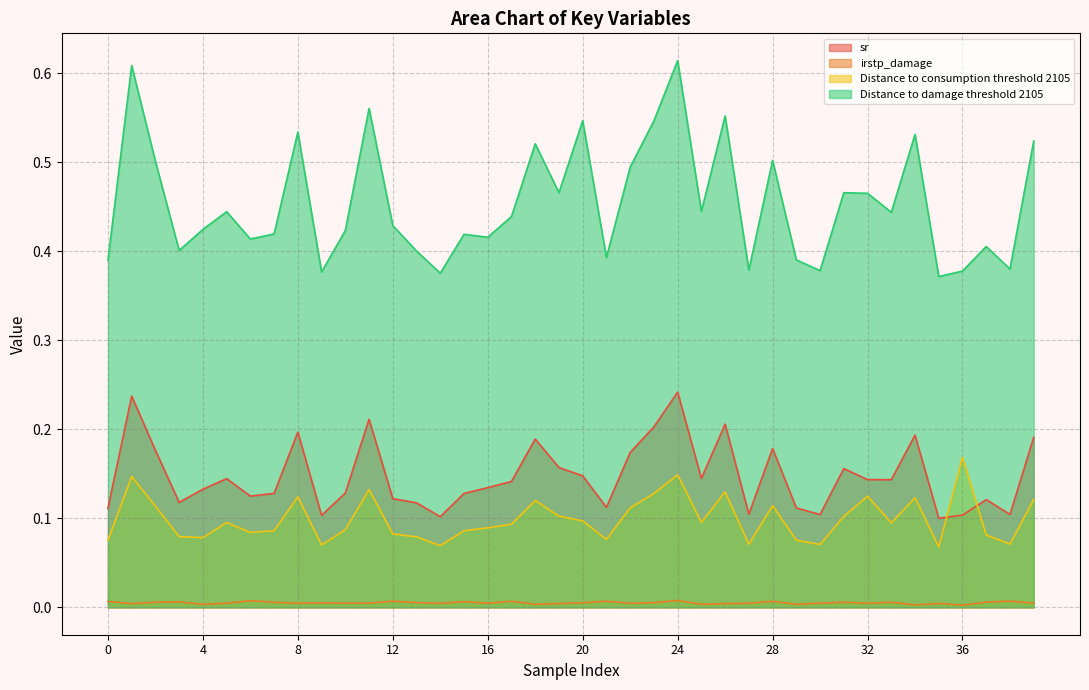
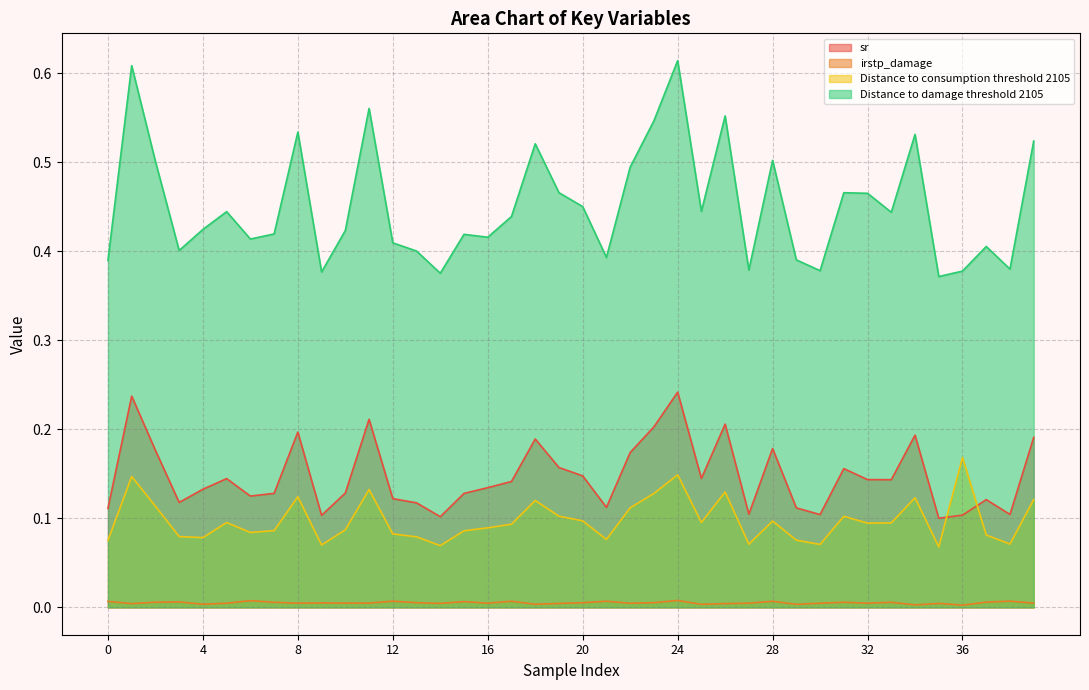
  {
    "Distance to consumption threshold 2105": {
      "0": 0.08,
      "4": 0.08,
      "8": 0.12,
      "12": 0.08,
      "16": 0.09,
      "20": 0.10,
      "24": 0.15,
-     "28": 0.11,
-     "32": 0.12,
+     "28": 0.10,
+     "32": 0.09,
      "36": 0.17
    },
    "Distance to damage threshold 2105": {
      "0": 0.39,
      "4": 0.42,
      "8": 0.53,
-     "12": 0.43,
+     "12": 0.41,
      "16": 0.42,
-     "20": 0.55,
+     "20": 0.45,
      "24": 0.61,
      "28": 0.50,
      "32": 0.47,
      "36": 0.38
    }
  }
